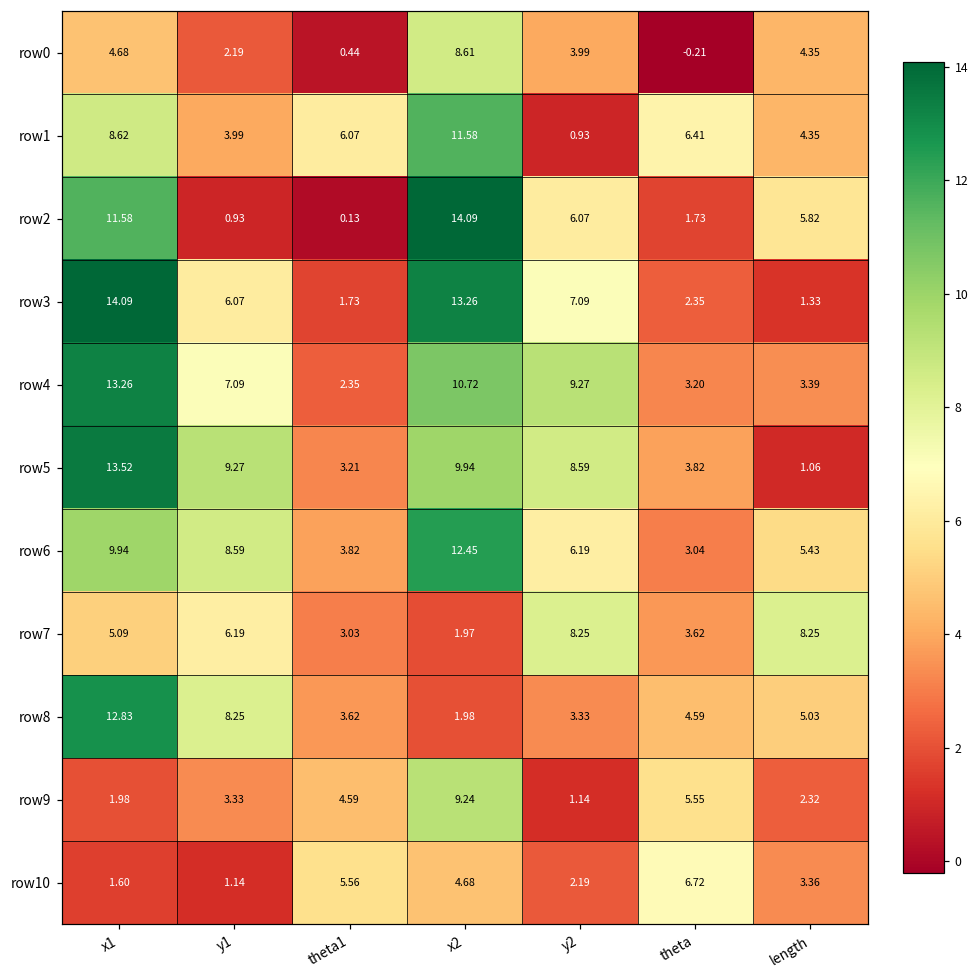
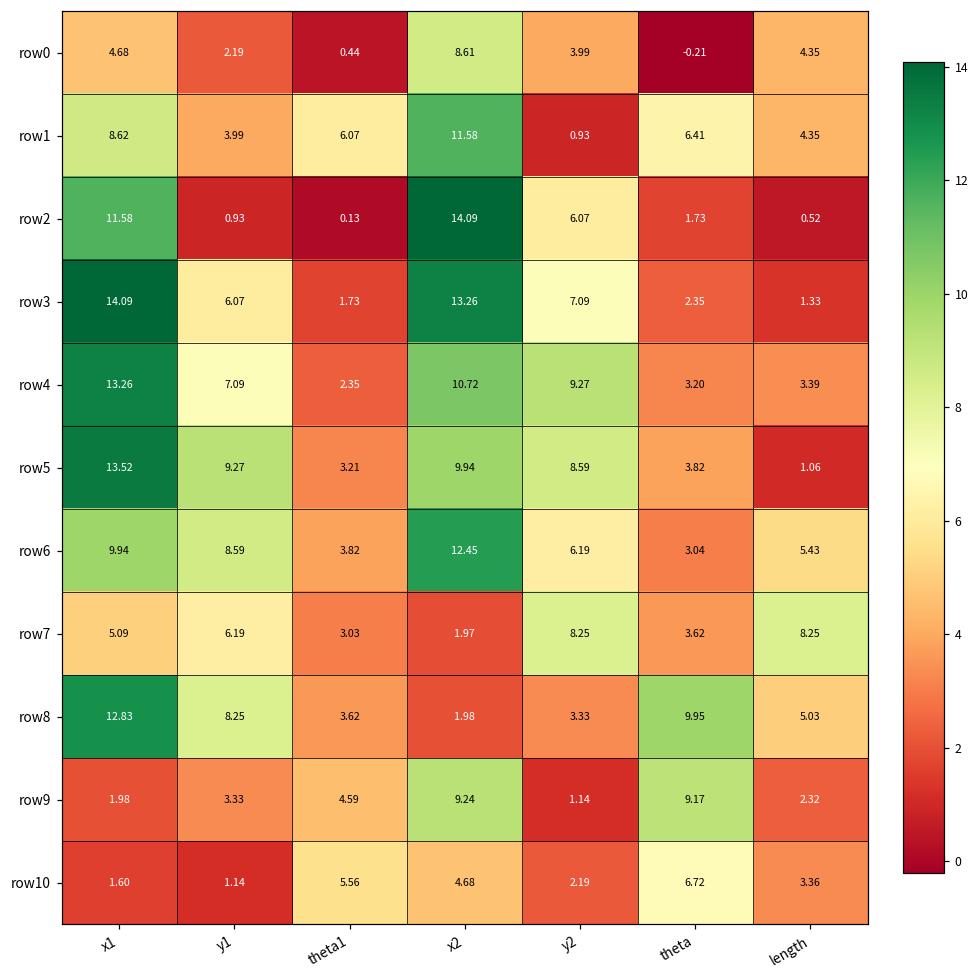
  {
    "row0": {
      "x1": 4.68,
      "y1": 2.19,
      "theta1": 0.44,
      "x2": 8.61,
      "y2": 3.99,
      "theta": -0.21,
      "length": 4.35
    },
    "row1": {
      "x1": 8.62,
      "y1": 3.99,
      "theta1": 6.07,
      "x2": 11.58,
      "y2": 0.93,
      "theta": 6.41,
      "length": 4.35
    },
    "row2": {
      "x1": 11.58,
      "y1": 0.93,
      "theta1": 0.13,
      "x2": 14.09,
      "y2": 6.07,
      "theta": 1.73,
-     "length": 5.82
+     "length": 0.52
    },
    "row3": {
      "x1": 14.09,
      "y1": 6.07,
      "theta1": 1.73,
      "x2": 13.26,
      "y2": 7.09,
      "theta": 2.35,
      "length": 1.33
    },
    "row4": {
      "x1": 13.26,
      "y1": 7.09,
      "theta1": 2.35,
      "x2": 10.72,
      "y2": 9.27,
      "theta": 3.20,
      "length": 3.39
    },
    "row5": {
      "x1": 13.52,
      "y1": 9.27,
      "theta1": 3.21,
      "x2": 9.94,
      "y2": 8.59,
      "theta": 3.82,
      "length": 1.06
    },
    "row6": {
      "x1": 9.94,
      "y1": 8.59,
      "theta1": 3.82,
      "x2": 12.45,
      "y2": 6.19,
      "theta": 3.04,
      "length": 5.43
    },
    "row7": {
      "x1": 5.09,
      "y1": 6.19,
      "theta1": 3.03,
      "x2": 1.97,
      "y2": 8.25,
      "theta": 3.62,
      "length": 8.25
    },
    "row8": {
      "x1": 12.83,
      "y1": 8.25,
      "theta1": 3.62,
      "x2": 1.98,
      "y2": 3.33,
-     "theta": 4.59,
+     "theta": 9.95,
      "length": 5.03
    },
    "row9": {
      "x1": 1.98,
      "y1": 3.33,
      "theta1": 4.59,
      "x2": 9.24,
      "y2": 1.14,
-     "theta": 5.55,
+     "theta": 9.17,
      "length": 2.32
    },
    "row10": {
      "x1": 1.60,
      "y1": 1.14,
      "theta1": 5.56,
      "x2": 4.68,
      "y2": 2.19,
      "theta": 6.72,
      "length": 3.36
    }
  }
